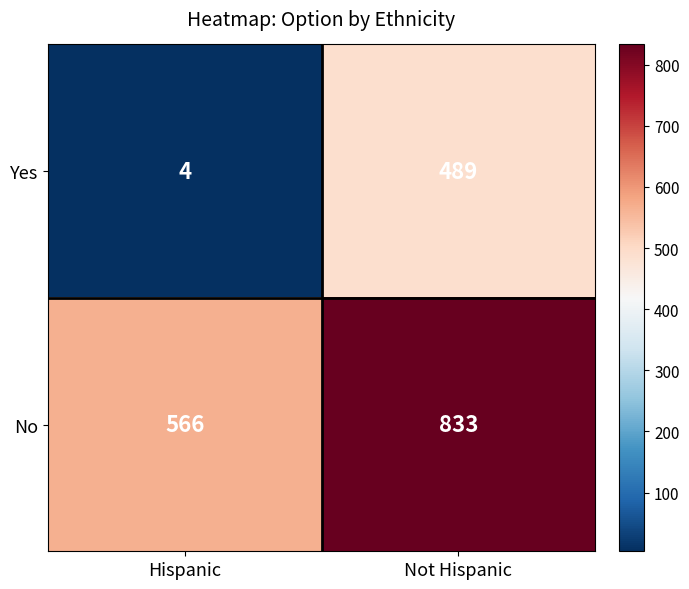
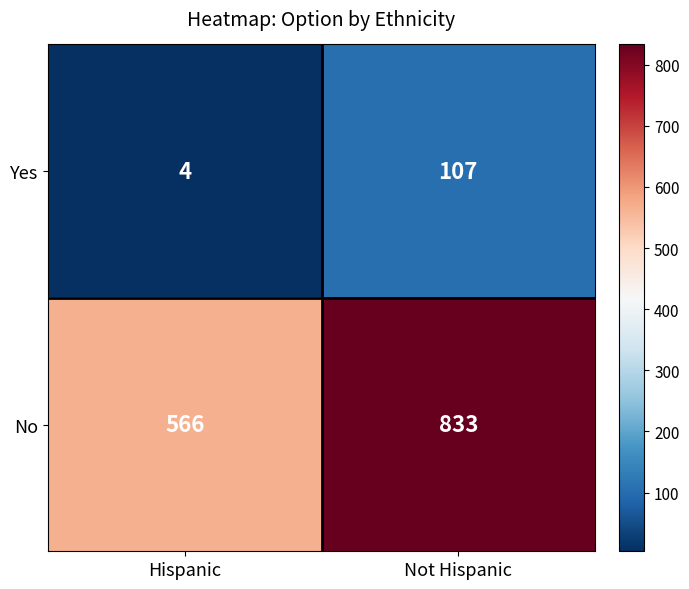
  {
    "Yes": {
      "Hispanic": 4,
-     "Not Hispanic": 489
+     "Not Hispanic": 107
    },
    "No": {
      "Hispanic": 566,
      "Not Hispanic": 833
    }
  }
